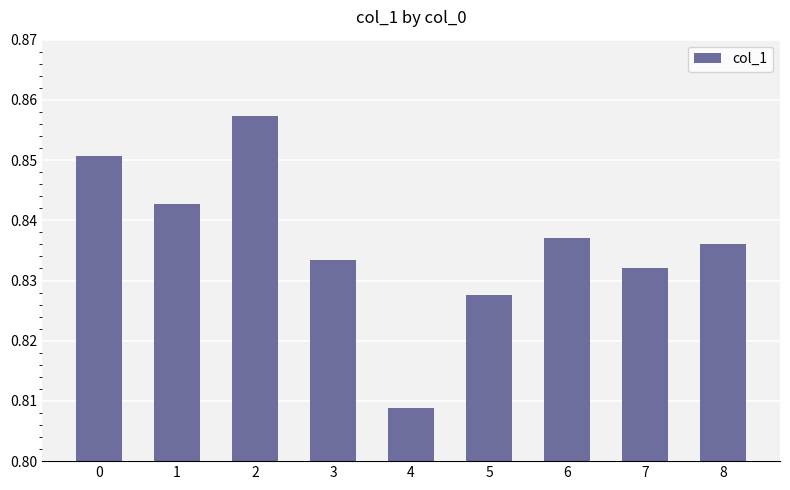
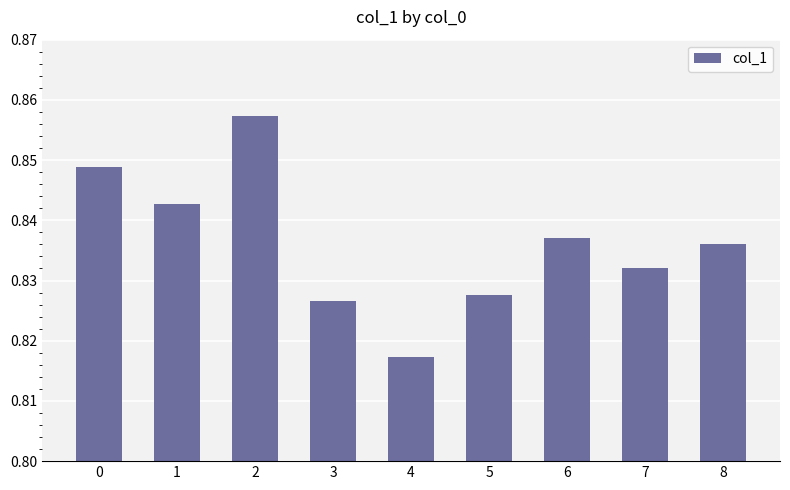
  {
-   "0": 0.851,
+   "0": 0.849,
    "1": 0.843,
    "2": 0.857,
-   "3": 0.833,
-   "4": 0.809,
+   "3": 0.827,
+   "4": 0.817,
    "5": 0.828,
    "6": 0.837,
    "7": 0.832,
    "8": 0.836
  }
